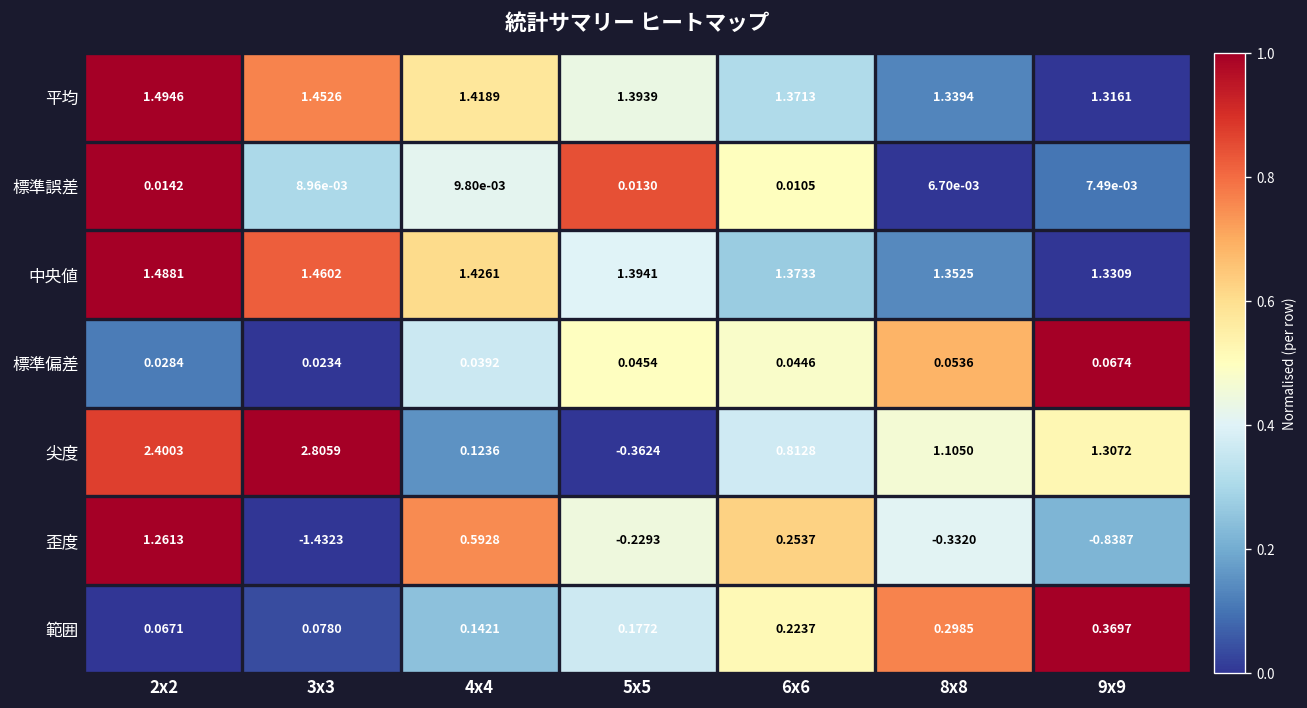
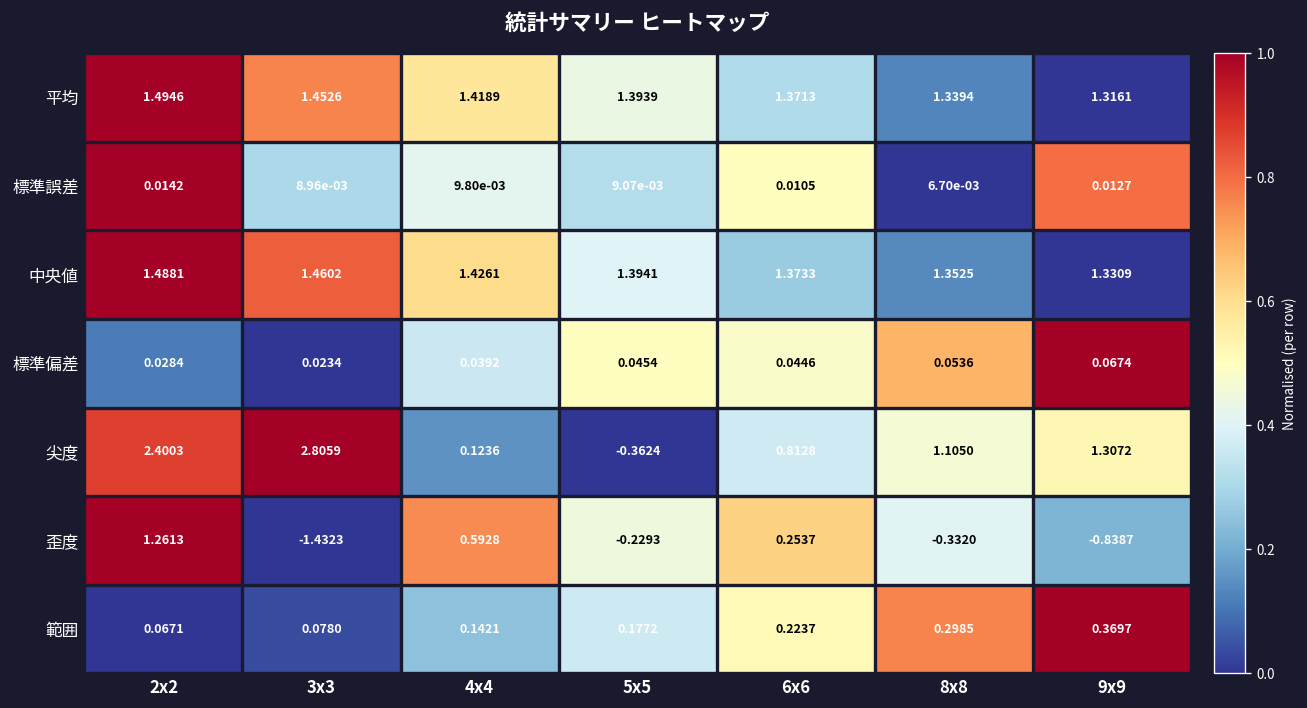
  {
    "平均": {
      "2x2": "1.4946",
      "3x3": "1.4526",
      "4x4": "1.4189",
      "5x5": "1.3939",
      "6x6": "1.3713",
      "8x8": "1.3394",
      "9x9": "1.3161"
    },
    "標準誤差": {
      "2x2": "0.0142",
      "3x3": "8.96e-03",
      "4x4": "9.80e-03",
-     "5x5": "0.0130",
+     "5x5": "9.07e-03",
      "6x6": "0.0105",
      "8x8": "6.70e-03",
-     "9x9": "7.49e-03"
+     "9x9": "0.0127"
    },
    "中央値": {
      "2x2": "1.4881",
      "3x3": "1.4602",
      "4x4": "1.4261",
      "5x5": "1.3941",
      "6x6": "1.3733",
      "8x8": "1.3525",
      "9x9": "1.3309"
    },
    "標準偏差": {
      "2x2": "0.0284",
      "3x3": "0.0234",
      "4x4": "0.0392",
      "5x5": "0.0454",
      "6x6": "0.0446",
      "8x8": "0.0536",
      "9x9": "0.0674"
    },
    "尖度": {
      "2x2": "2.4003",
      "3x3": "2.8059",
      "4x4": "0.1236",
      "5x5": "-0.3624",
      "6x6": "0.8128",
      "8x8": "1.1050",
      "9x9": "1.3072"
    },
    "歪度": {
      "2x2": "1.2613",
      "3x3": "-1.4323",
      "4x4": "0.5928",
      "5x5": "-0.2293",
      "6x6": "0.2537",
      "8x8": "-0.3320",
      "9x9": "-0.8387"
    },
    "範囲": {
      "2x2": "0.0671",
      "3x3": "0.0780",
      "4x4": "0.1421",
      "5x5": "0.1772",
      "6x6": "0.2237",
      "8x8": "0.2985",
      "9x9": "0.3697"
    }
  }
